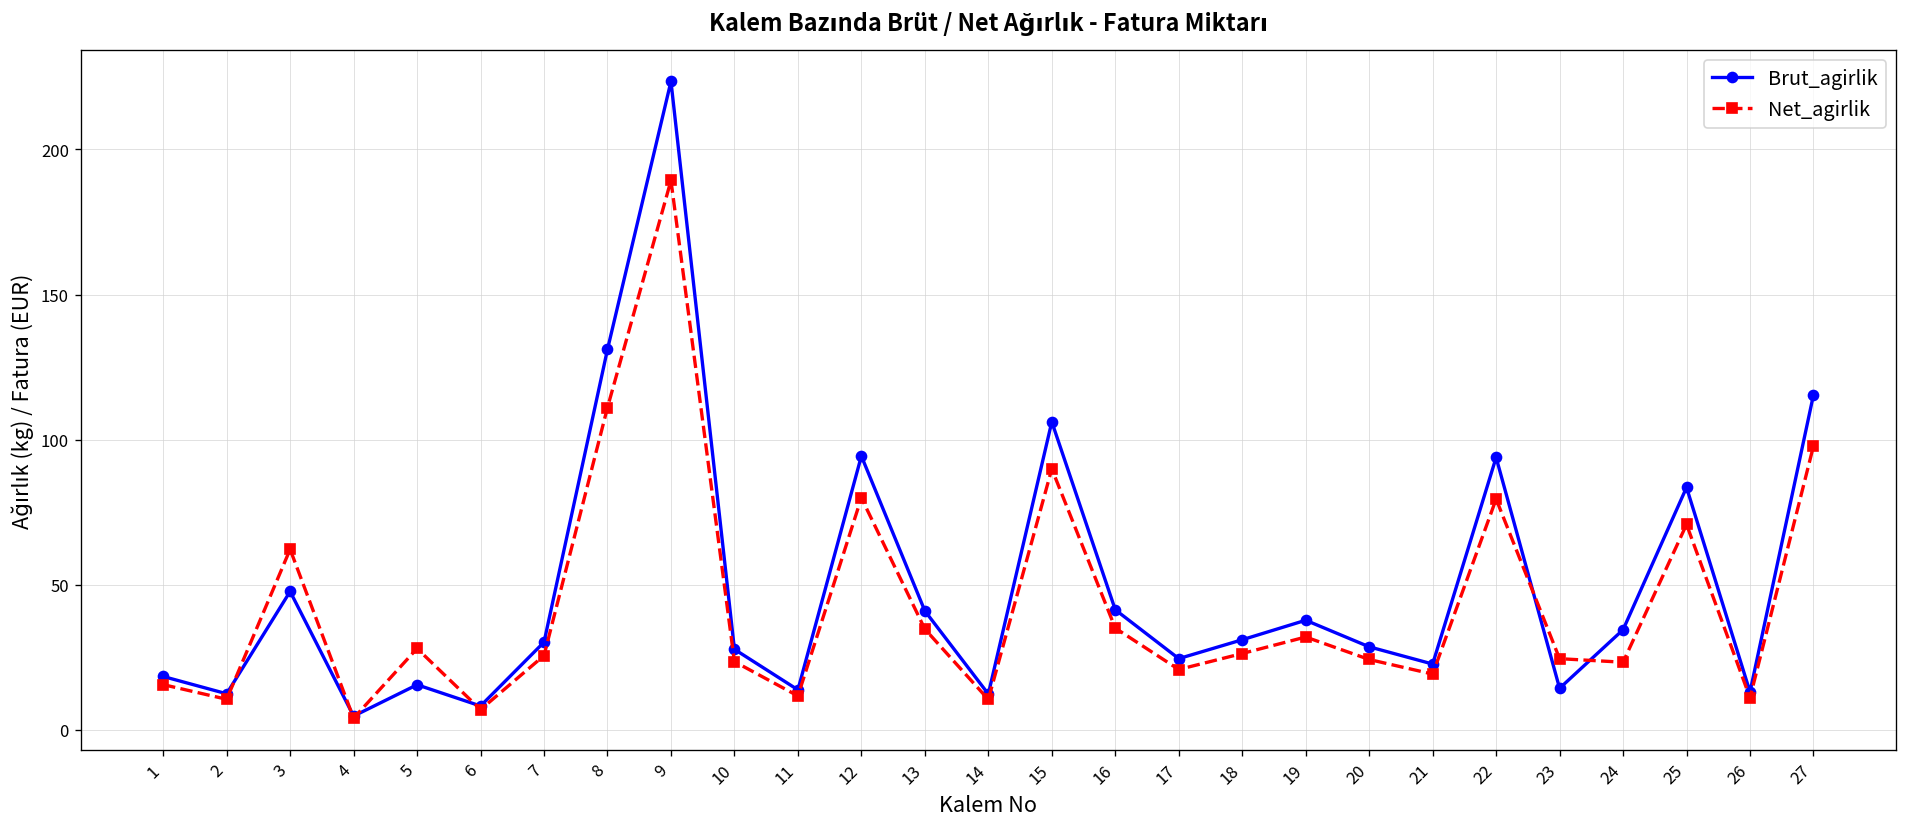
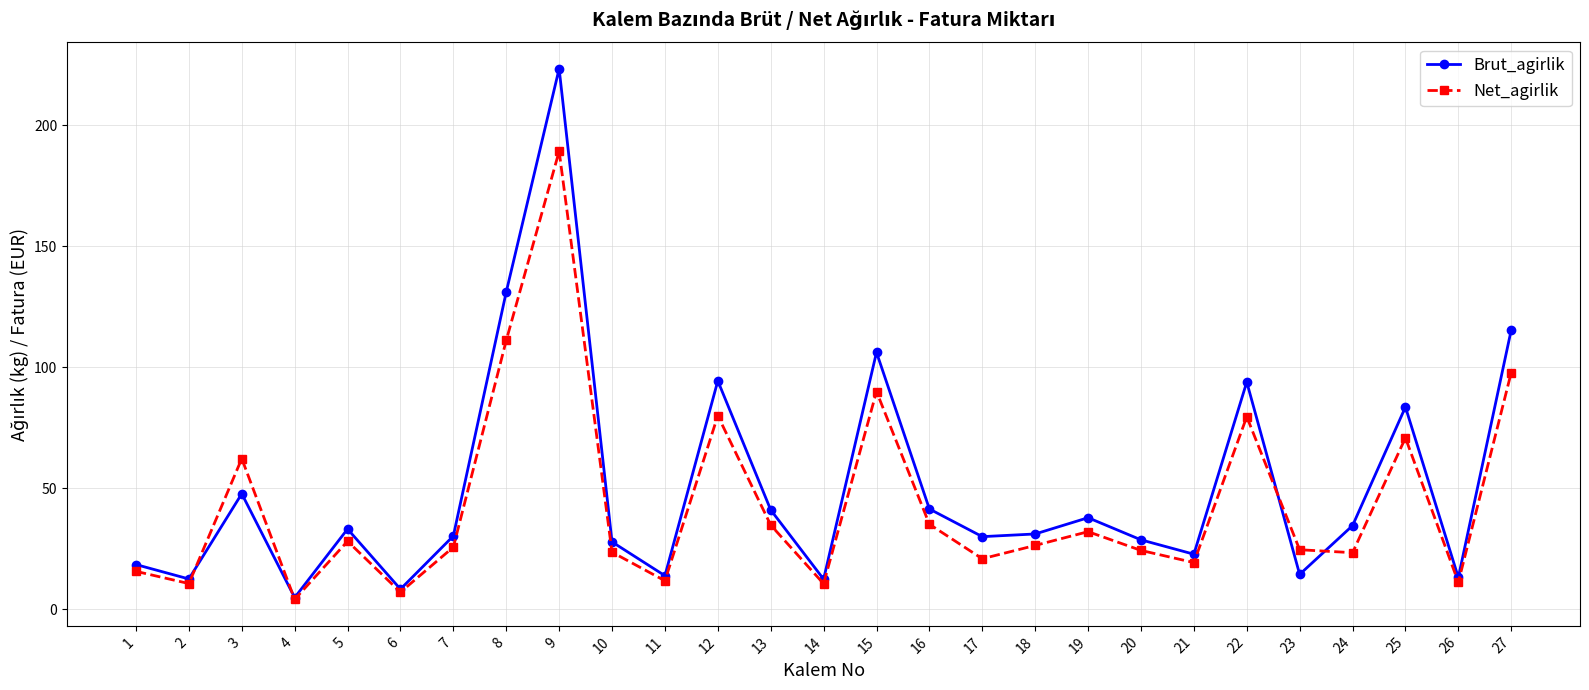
  {
    "Brut_agirlik": {
      "1": 18,
      "2": 12,
      "3": 48,
-     "5": 16,
+     "5": 33,
      "6": 8,
      "7": 30,
      "8": 131,
      "9": 223,
      "10": 28,
      "11": 14,
      "12": 94,
      "13": 41,
      "14": 12,
      "15": 106,
      "16": 41,
-     "17": 25,
+     "17": 30,
      "18": 31,
      "19": 38,
      "20": 29,
      "21": 23,
      "22": 94,
      "23": 14,
      "24": 34,
      "25": 84,
      "26": 13,
      "27": 115
    },
    "Net_agirlik": {
      "1": 16,
      "2": 11,
      "3": 62,
      "5": 28,
      "6": 7,
      "7": 26,
      "8": 111,
      "9": 189,
      "10": 24,
      "11": 12,
      "12": 80,
      "13": 35,
      "14": 10,
      "15": 90,
      "16": 35,
      "17": 21,
      "18": 26,
      "19": 32,
      "20": 24,
      "21": 19,
      "22": 80,
      "23": 25,
      "24": 23,
      "25": 71,
      "26": 11,
      "27": 98
    }
  }
